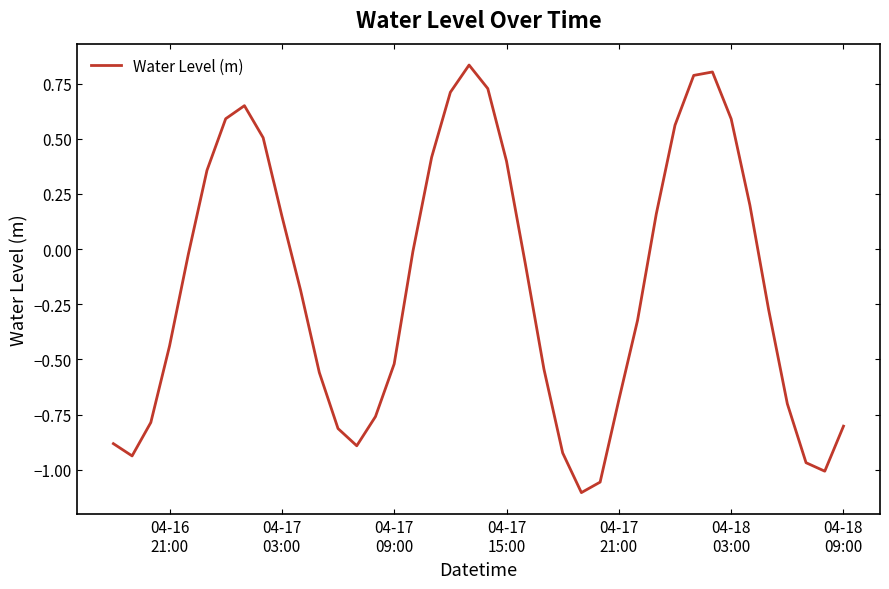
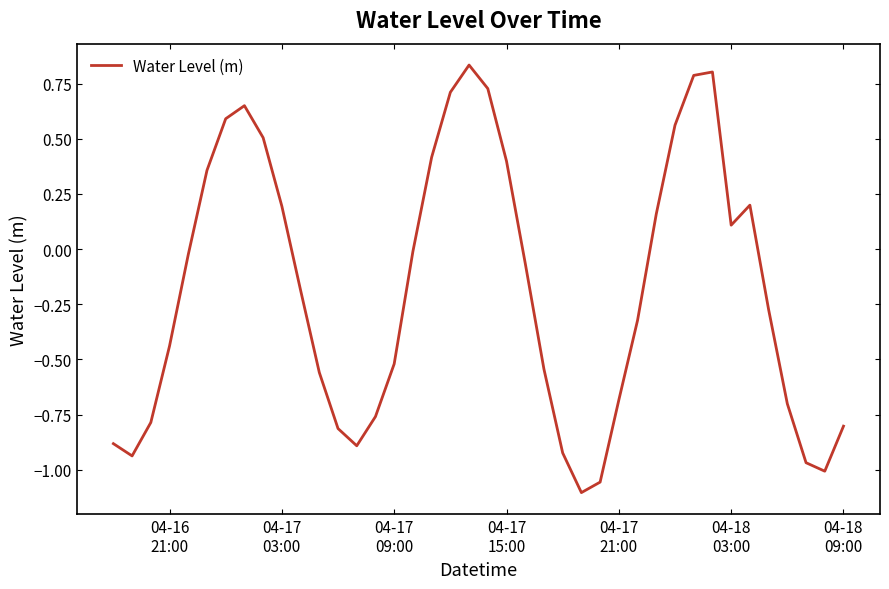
  {
    "04-16 21:00": -0.44,
-   "04-17 03:00": 0.15,
+   "04-17 03:00": 0.19,
    "04-17 09:00": -0.52,
    "04-17 15:00": 0.40,
    "04-17 21:00": -0.68,
-   "04-18 03:00": 0.59,
+   "04-18 03:00": 0.11,
    "04-18 09:00": -0.80
  }
